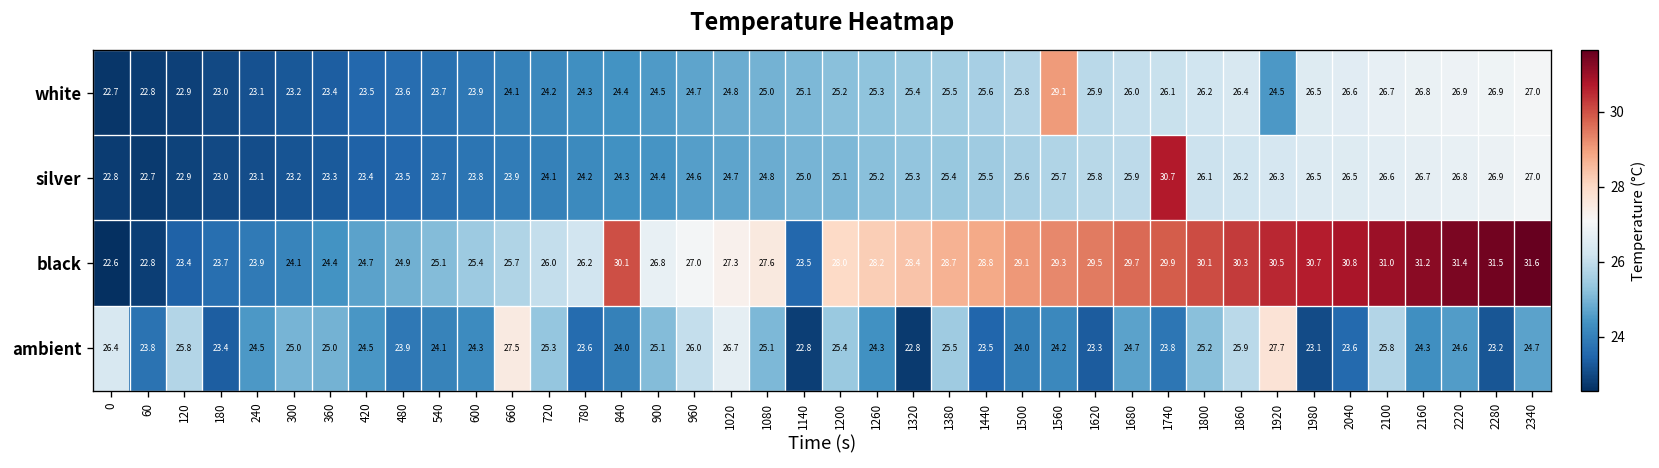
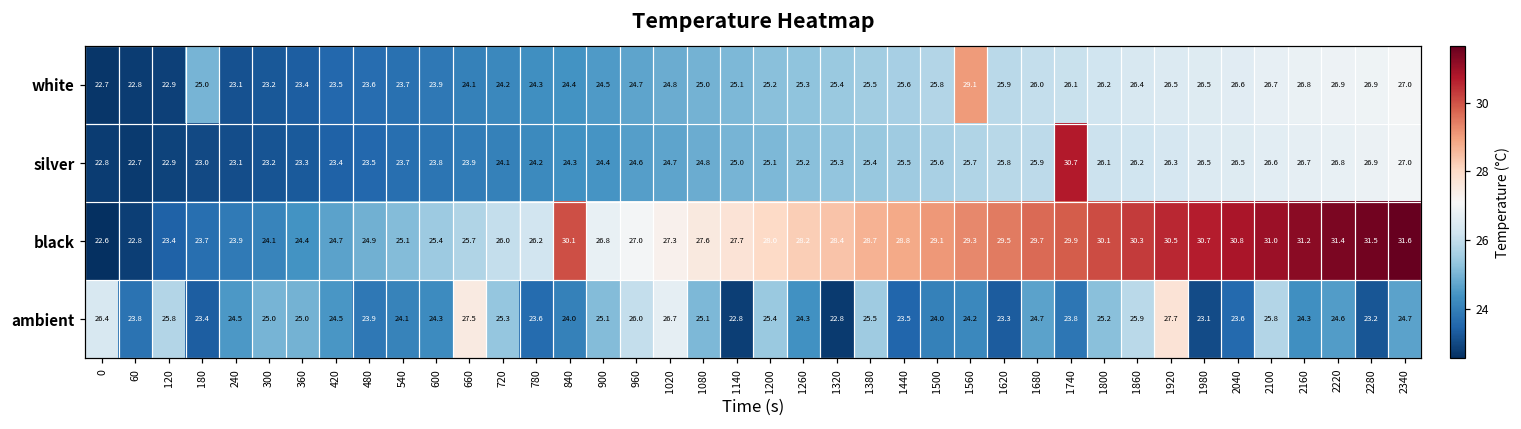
  {
    "white": {
      "0": 22.7,
      "60": 22.8,
      "120": 22.9,
-     "180": 23.0,
+     "180": 25.0,
      "240": 23.1,
      "300": 23.2,
      "360": 23.4,
      "420": 23.5,
      "480": 23.6,
      "540": 23.7,
      "600": 23.9,
      "660": 24.1,
      "720": 24.2,
      "780": 24.3,
      "840": 24.4,
      "900": 24.5,
      "960": 24.7,
      "1020": 24.8,
      "1080": 25.0,
      "1140": 25.1,
      "1200": 25.2,
      "1260": 25.3,
      "1320": 25.4,
      "1380": 25.5,
      "1440": 25.6,
      "1500": 25.8,
      "1560": 29.1,
      "1620": 25.9,
      "1680": 26.0,
      "1740": 26.1,
      "1800": 26.2,
      "1860": 26.4,
-     "1920": 24.5,
+     "1920": 26.5,
      "1980": 26.5,
      "2040": 26.6,
      "2100": 26.7,
      "2160": 26.8,
      "2220": 26.9,
      "2280": 26.9,
      "2340": 27.0
    },
    "silver": {
      "0": 22.8,
      "60": 22.7,
      "120": 22.9,
      "180": 23.0,
      "240": 23.1,
      "300": 23.2,
      "360": 23.3,
      "420": 23.4,
      "480": 23.5,
      "540": 23.7,
      "600": 23.8,
      "660": 23.9,
      "720": 24.1,
      "780": 24.2,
      "840": 24.3,
      "900": 24.4,
      "960": 24.6,
      "1020": 24.7,
      "1080": 24.8,
      "1140": 25.0,
      "1200": 25.1,
      "1260": 25.2,
      "1320": 25.3,
      "1380": 25.4,
      "1440": 25.5,
      "1500": 25.6,
      "1560": 25.7,
      "1620": 25.8,
      "1680": 25.9,
      "1740": 30.7,
      "1800": 26.1,
      "1860": 26.2,
      "1920": 26.3,
      "1980": 26.5,
      "2040": 26.5,
      "2100": 26.6,
      "2160": 26.7,
      "2220": 26.8,
      "2280": 26.9,
      "2340": 27.0
    },
    "black": {
      "0": 22.6,
      "60": 22.8,
      "120": 23.4,
      "180": 23.7,
      "240": 23.9,
      "300": 24.1,
      "360": 24.4,
      "420": 24.7,
      "480": 24.9,
      "540": 25.1,
      "600": 25.4,
      "660": 25.7,
      "720": 26.0,
      "780": 26.2,
      "840": 30.1,
      "900": 26.8,
      "960": 27.0,
      "1020": 27.3,
      "1080": 27.6,
-     "1140": 23.5,
+     "1140": 27.7,
      "1200": 28.0,
      "1260": 28.2,
      "1320": 28.4,
      "1380": 28.7,
      "1440": 28.8,
      "1500": 29.1,
      "1560": 29.3,
      "1620": 29.5,
      "1680": 29.7,
      "1740": 29.9,
      "1800": 30.1,
      "1860": 30.3,
      "1920": 30.5,
      "1980": 30.7,
      "2040": 30.8,
      "2100": 31.0,
      "2160": 31.2,
      "2220": 31.4,
      "2280": 31.5,
      "2340": 31.6
    },
    "ambient": {
      "0": 26.4,
      "60": 23.8,
      "120": 25.8,
      "180": 23.4,
      "240": 24.5,
      "300": 25.0,
      "360": 25.0,
      "420": 24.5,
      "480": 23.9,
      "540": 24.1,
      "600": 24.3,
      "660": 27.5,
      "720": 25.3,
      "780": 23.6,
      "840": 24.0,
      "900": 25.1,
      "960": 26.0,
      "1020": 26.7,
      "1080": 25.1,
      "1140": 22.8,
      "1200": 25.4,
      "1260": 24.3,
      "1320": 22.8,
      "1380": 25.5,
      "1440": 23.5,
      "1500": 24.0,
      "1560": 24.2,
      "1620": 23.3,
      "1680": 24.7,
      "1740": 23.8,
      "1800": 25.2,
      "1860": 25.9,
      "1920": 27.7,
      "1980": 23.1,
      "2040": 23.6,
      "2100": 25.8,
      "2160": 24.3,
      "2220": 24.6,
      "2280": 23.2,
      "2340": 24.7
    }
  }
